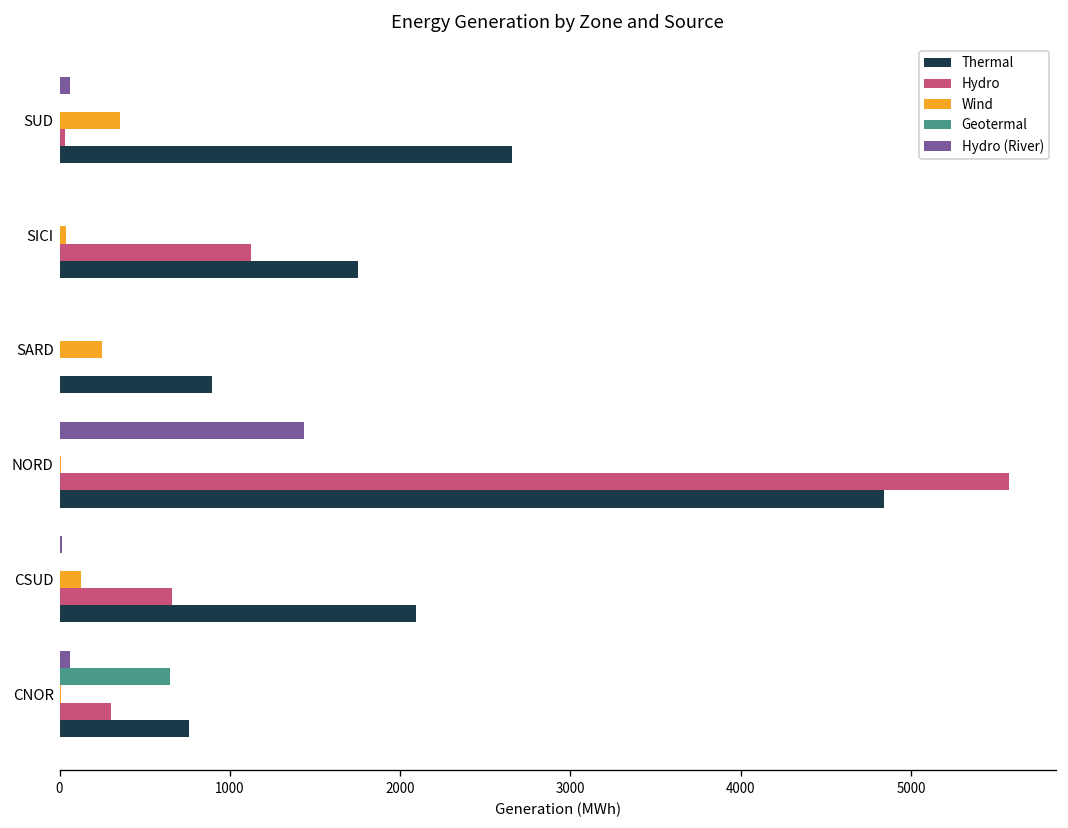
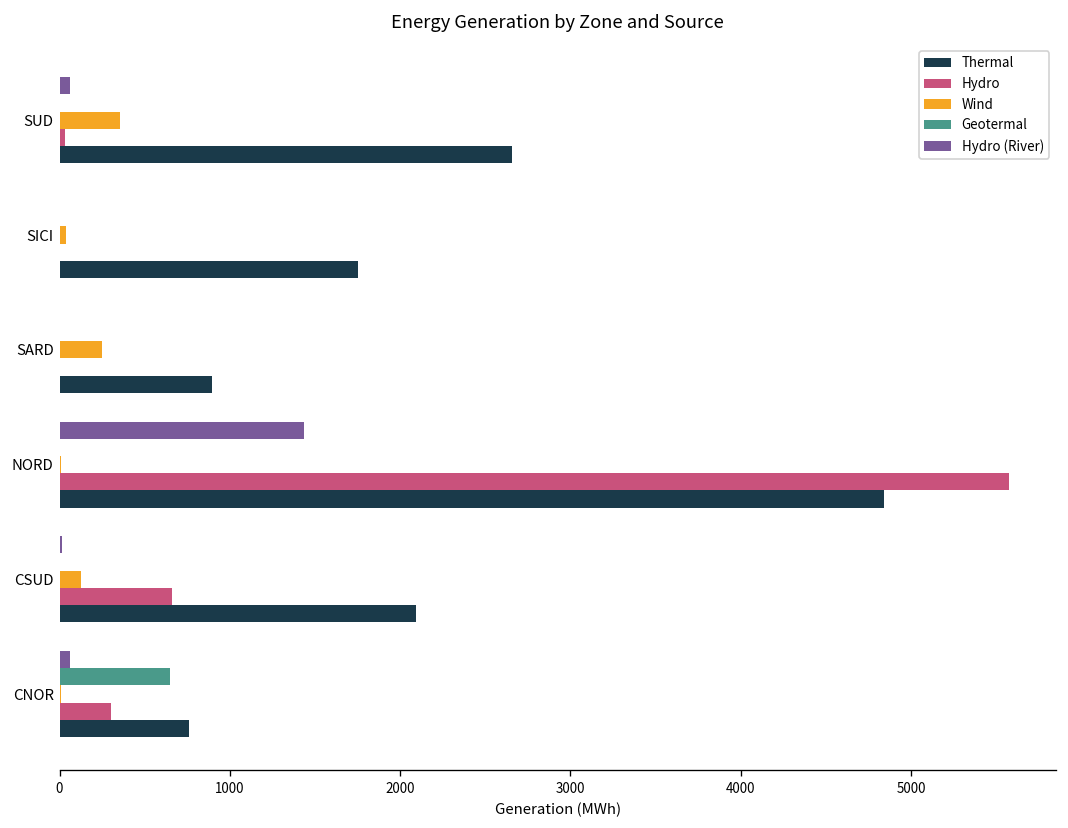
  {
    "Thermal": {
      "SUD": 2660,
      "SICI": 1750,
      "SARD": 900,
      "NORD": 4840,
      "CSUD": 2090,
      "CNOR": 760
    },
    "Hydro": {
      "SUD": 40,
-     "SICI": 1130,
+     "SICI": 0,
      "SARD": 0,
      "NORD": 5570,
      "CSUD": 660,
      "CNOR": 310
    },
    "Wind": {
      "SUD": 350,
      "SICI": 40,
      "SARD": 250,
      "CSUD": 130
    },
    "Geotermal": {
      "SUD": 0,
      "SICI": 0,
      "SARD": 0,
      "NORD": 0,
      "CSUD": 0,
      "CNOR": 650
    },
    "Hydro (River)": {
      "SUD": 60,
      "SICI": 0,
      "SARD": 0,
      "NORD": 1430,
      "CNOR": 60
    }
  }
